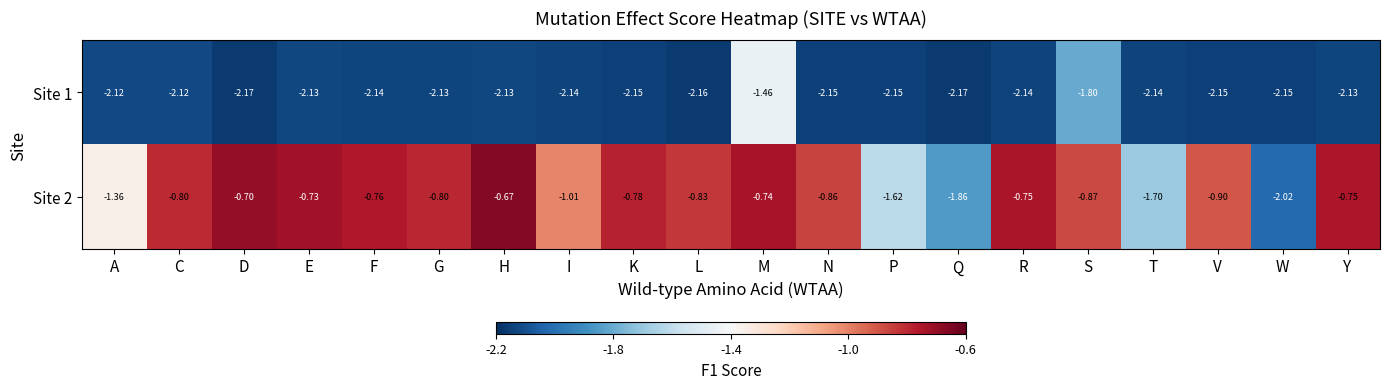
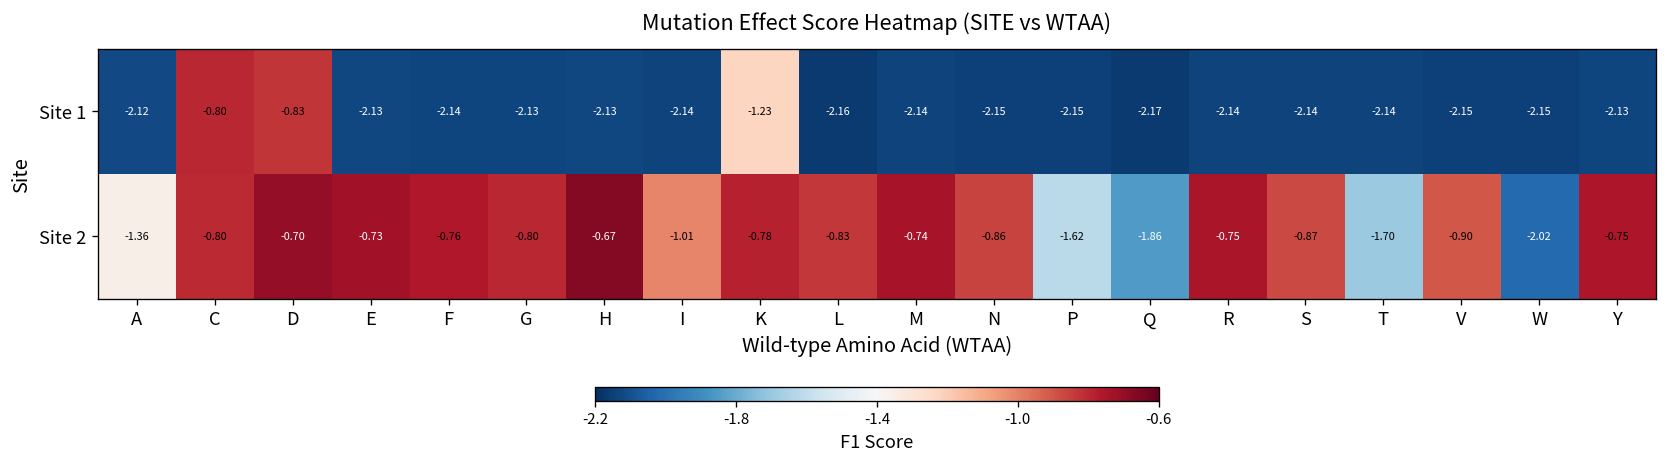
  {
    "Site 1": {
      "A": -2.12,
-     "C": -2.12,
-     "D": -2.17,
+     "C": -0.80,
+     "D": -0.83,
      "E": -2.13,
      "F": -2.14,
      "G": -2.13,
      "H": -2.13,
      "I": -2.14,
-     "K": -2.15,
+     "K": -1.23,
      "L": -2.16,
-     "M": -1.46,
+     "M": -2.14,
      "N": -2.15,
      "P": -2.15,
      "Q": -2.17,
      "R": -2.14,
-     "S": -1.80,
+     "S": -2.14,
      "T": -2.14,
      "V": -2.15,
      "W": -2.15,
      "Y": -2.13
    },
    "Site 2": {
      "A": -1.36,
      "C": -0.80,
      "D": -0.70,
      "E": -0.73,
      "F": -0.76,
      "G": -0.80,
      "H": -0.67,
      "I": -1.01,
      "K": -0.78,
      "L": -0.83,
      "M": -0.74,
      "N": -0.86,
      "P": -1.62,
      "Q": -1.86,
      "R": -0.75,
      "S": -0.87,
      "T": -1.70,
      "V": -0.90,
      "W": -2.02,
      "Y": -0.75
    }
  }
